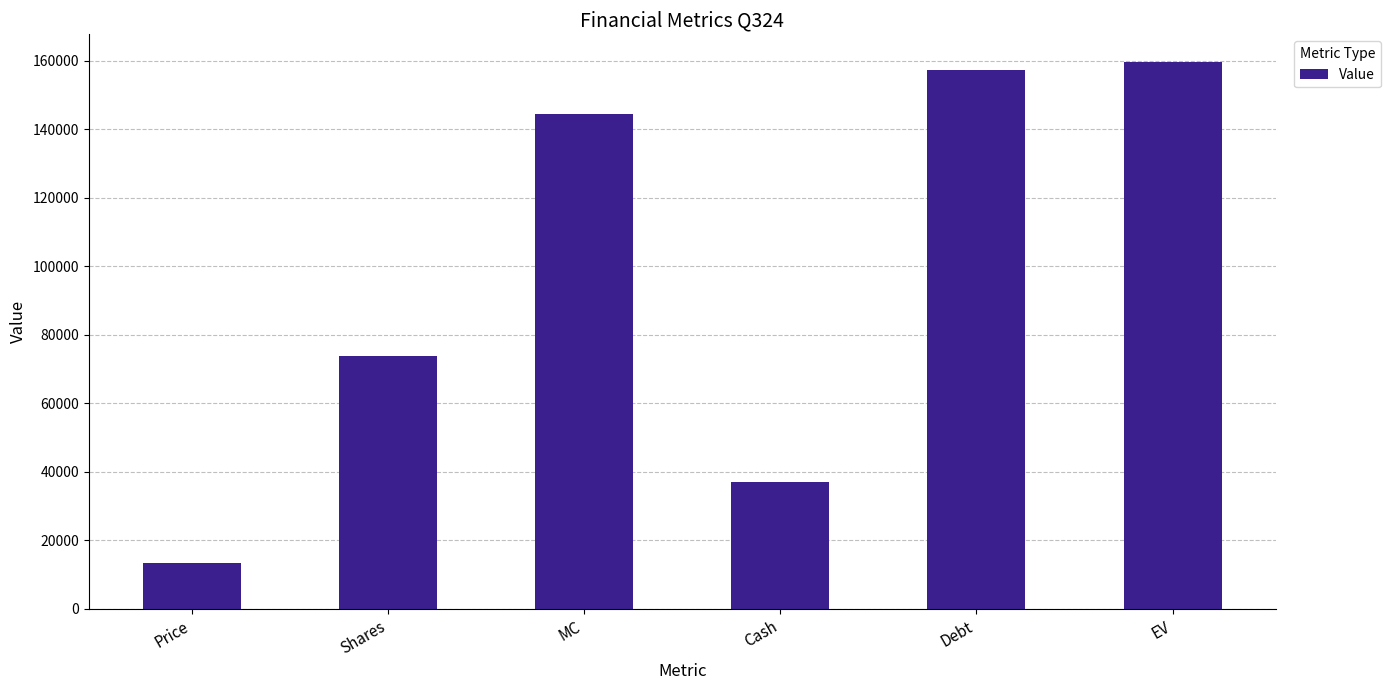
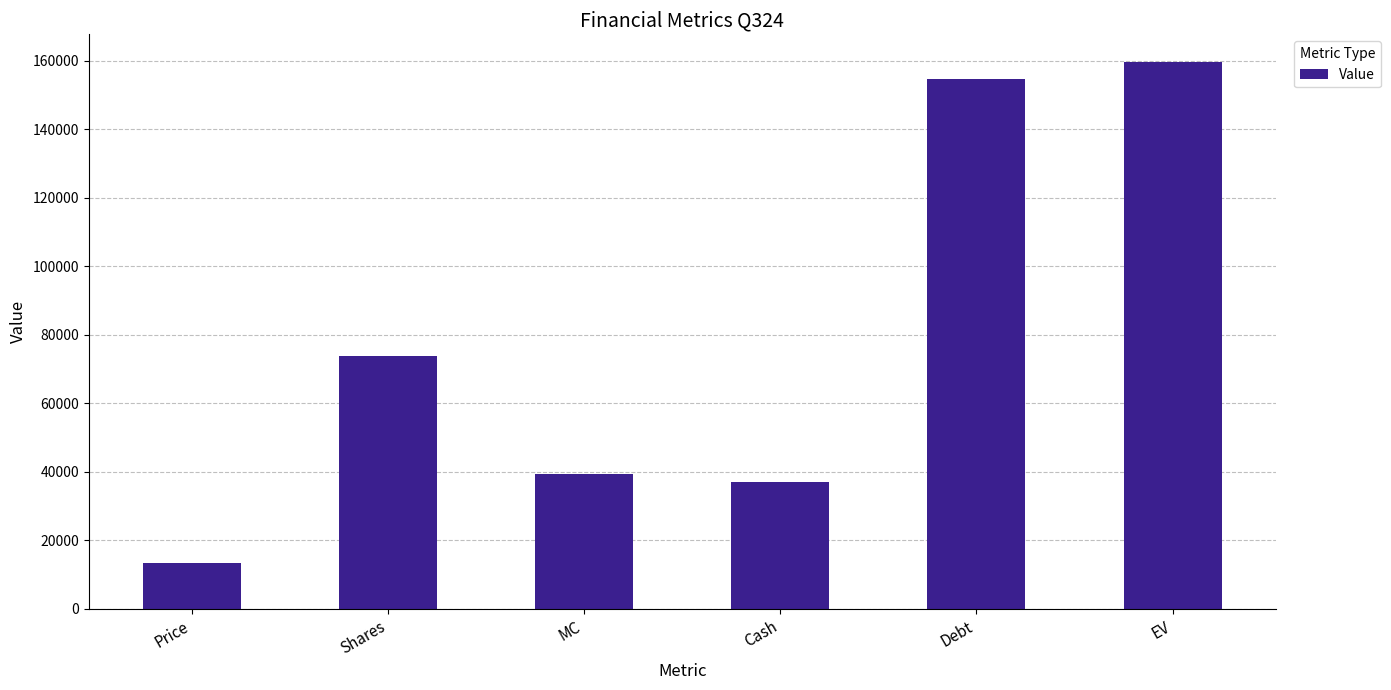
  {
    "Price": 13000,
    "Shares": 74000,
-   "MC": 144000,
+   "MC": 39000,
    "Cash": 37000,
-   "Debt": 157000,
+   "Debt": 155000,
    "EV": 160000
  }
